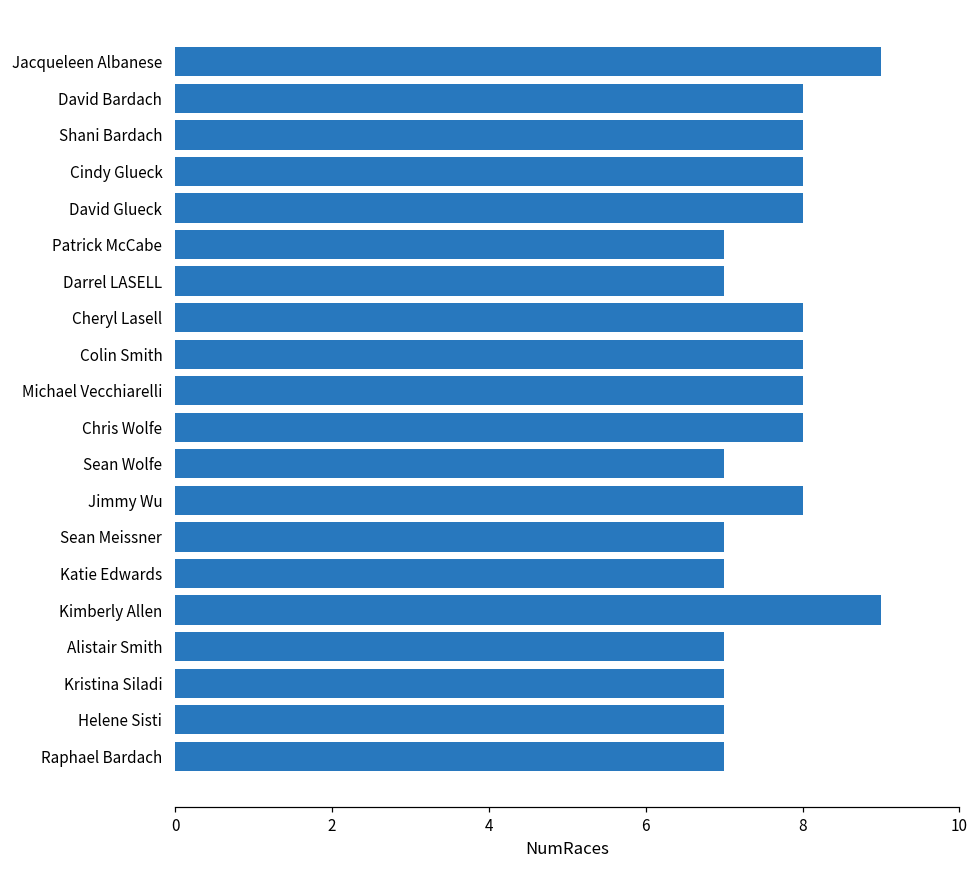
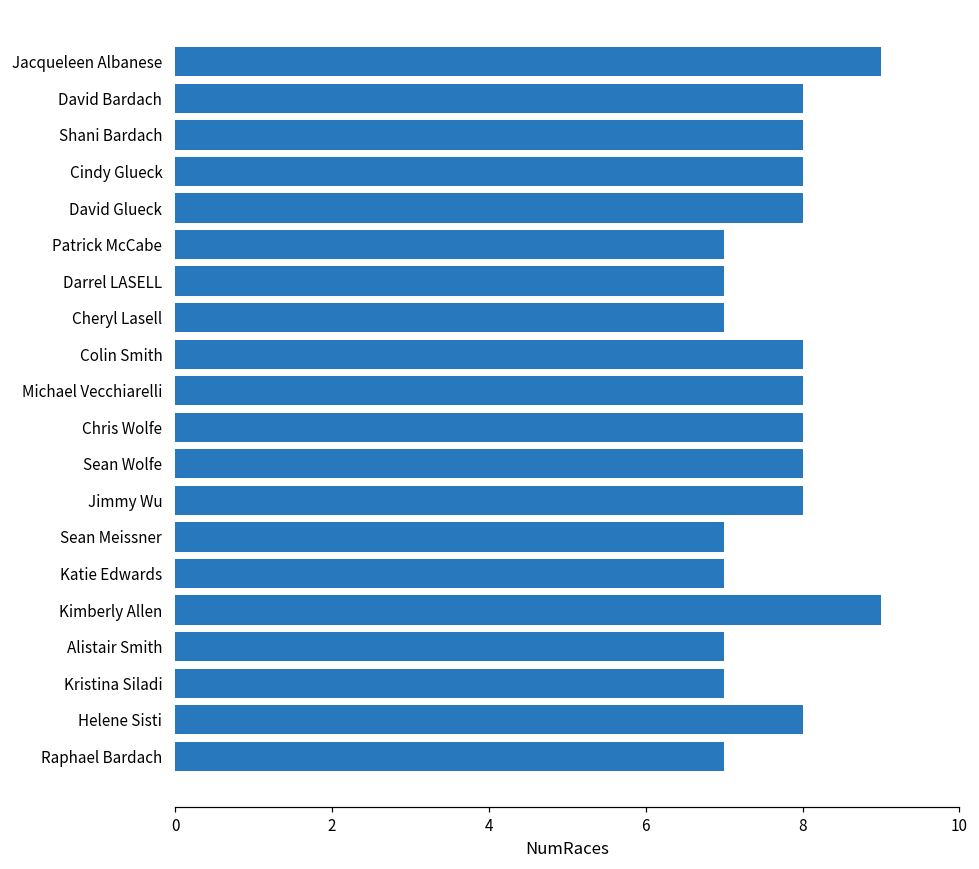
  {
    "Jacqueleen Albanese": 9,
    "David Bardach": 8,
    "Shani Bardach": 8,
    "Cindy Glueck": 8,
    "David Glueck": 8,
    "Patrick McCabe": 7,
    "Darrel LASELL": 7,
-   "Cheryl Lasell": 8,
+   "Cheryl Lasell": 7,
    "Colin Smith": 8,
    "Michael Vecchiarelli": 8,
    "Chris Wolfe": 8,
-   "Sean Wolfe": 7,
+   "Sean Wolfe": 8,
    "Jimmy Wu": 8,
    "Sean Meissner": 7,
    "Katie Edwards": 7,
    "Kimberly Allen": 9,
    "Alistair Smith": 7,
    "Kristina Siladi": 7,
-   "Helene Sisti": 7,
+   "Helene Sisti": 8,
    "Raphael Bardach": 7
  }
